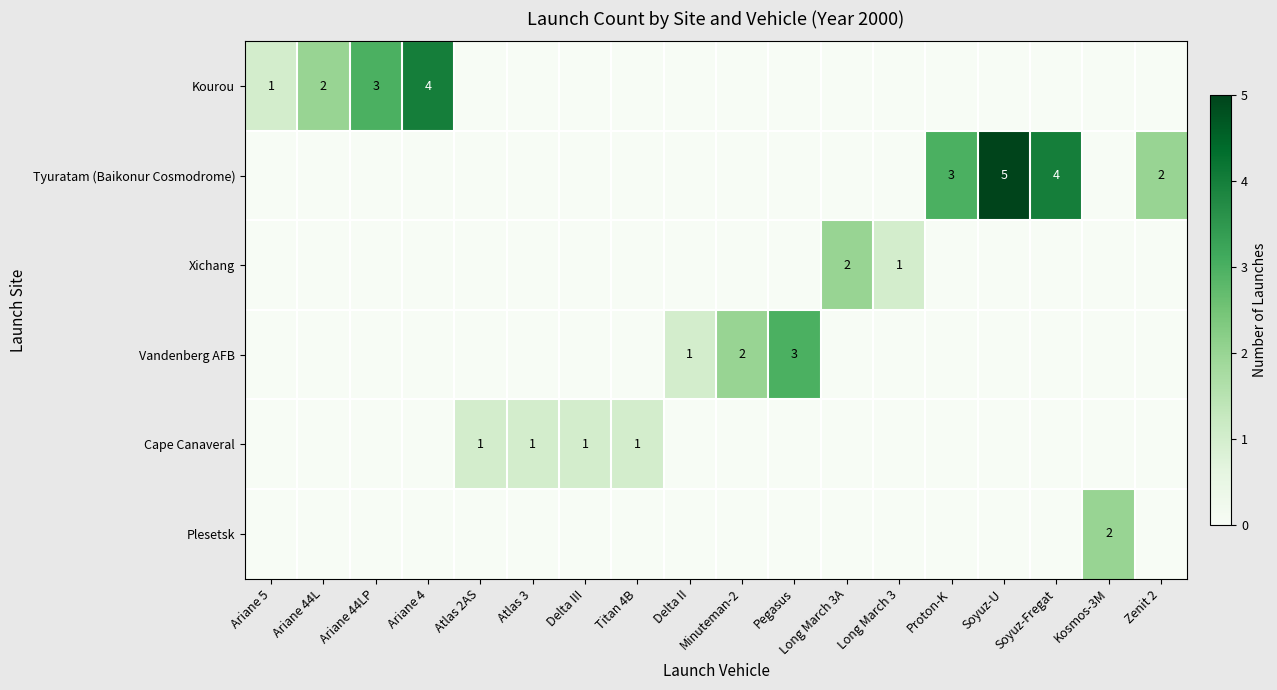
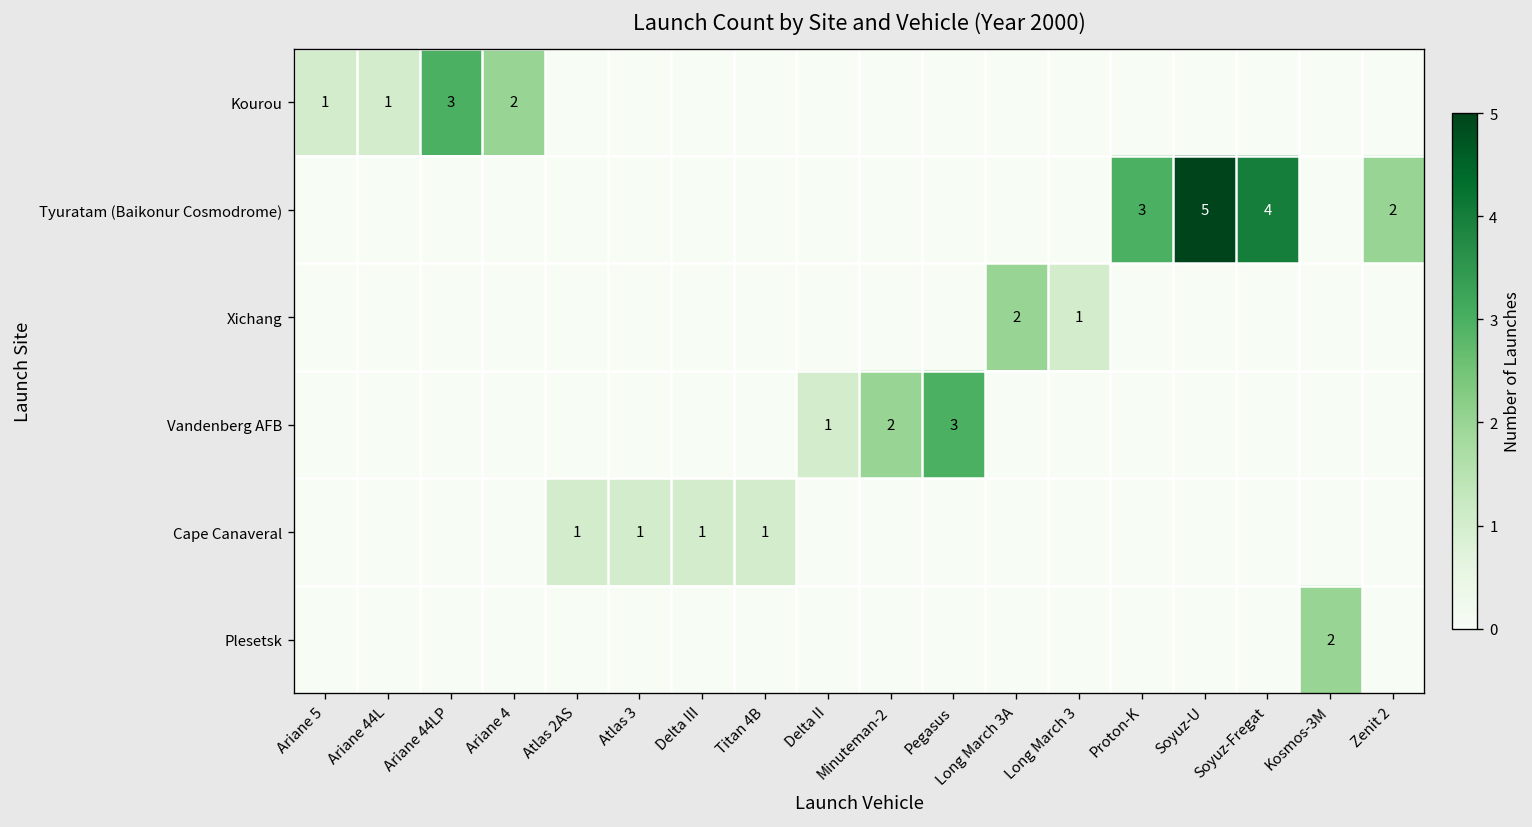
  {
    "Kourou": {
      "Ariane 5": 1,
-     "Ariane 44L": 2,
+     "Ariane 44L": 1,
      "Ariane 44LP": 3,
-     "Ariane 4": 4
+     "Ariane 4": 2
    },
    "Tyuratam (Baikonur Cosmodrome)": {
      "Proton-K": 3,
      "Soyuz-U": 5,
      "Soyuz-Fregat": 4,
      "Zenit 2": 2
    },
    "Xichang": {
      "Long March 3A": 2,
      "Long March 3": 1
    },
    "Vandenberg AFB": {
      "Delta II": 1,
      "Minuteman-2": 2,
      "Pegasus": 3
    },
    "Cape Canaveral": {
      "Atlas 2AS": 1,
      "Atlas 3": 1,
      "Delta III": 1,
      "Titan 4B": 1
    },
    "Plesetsk": {
      "Kosmos-3M": 2
    }
  }
